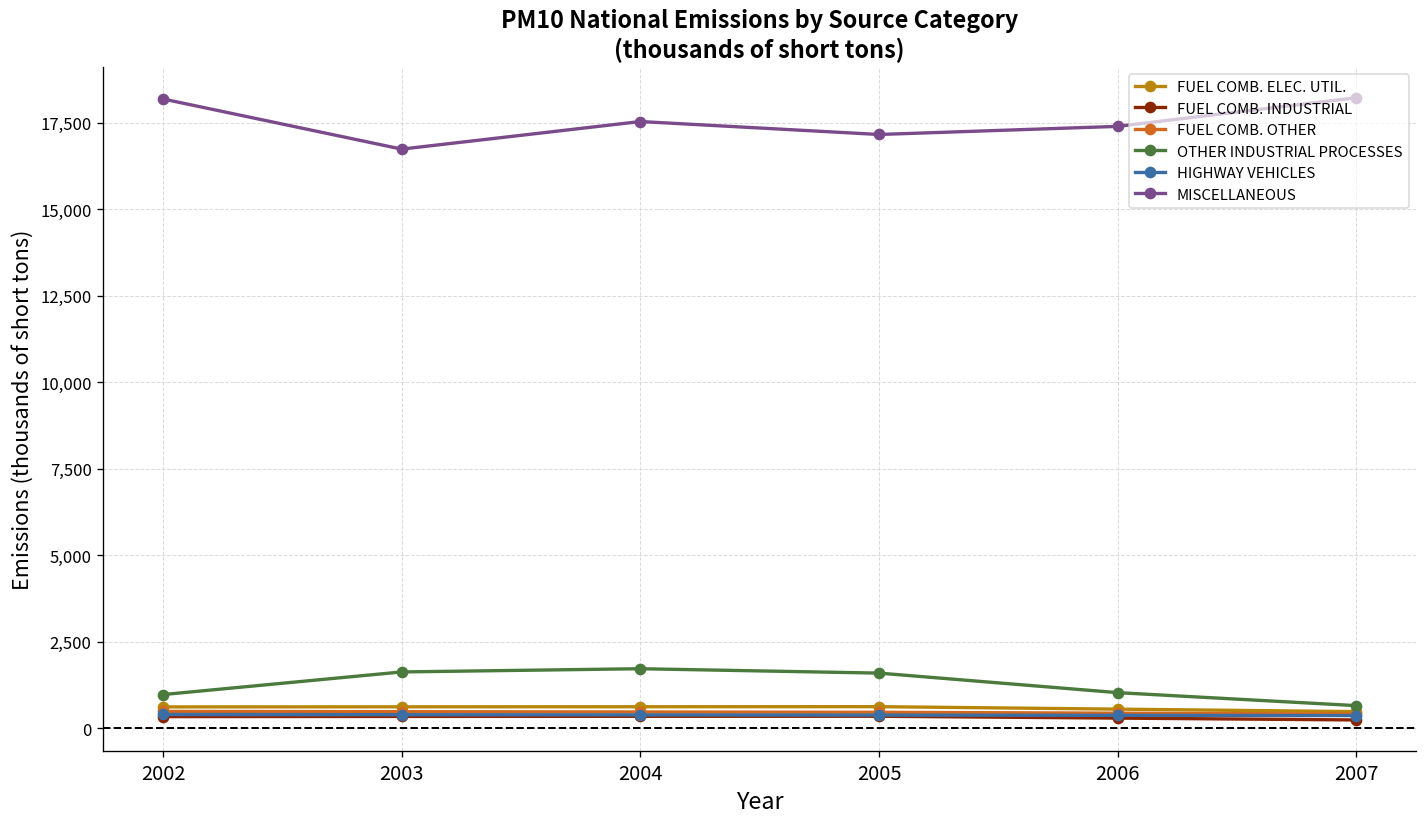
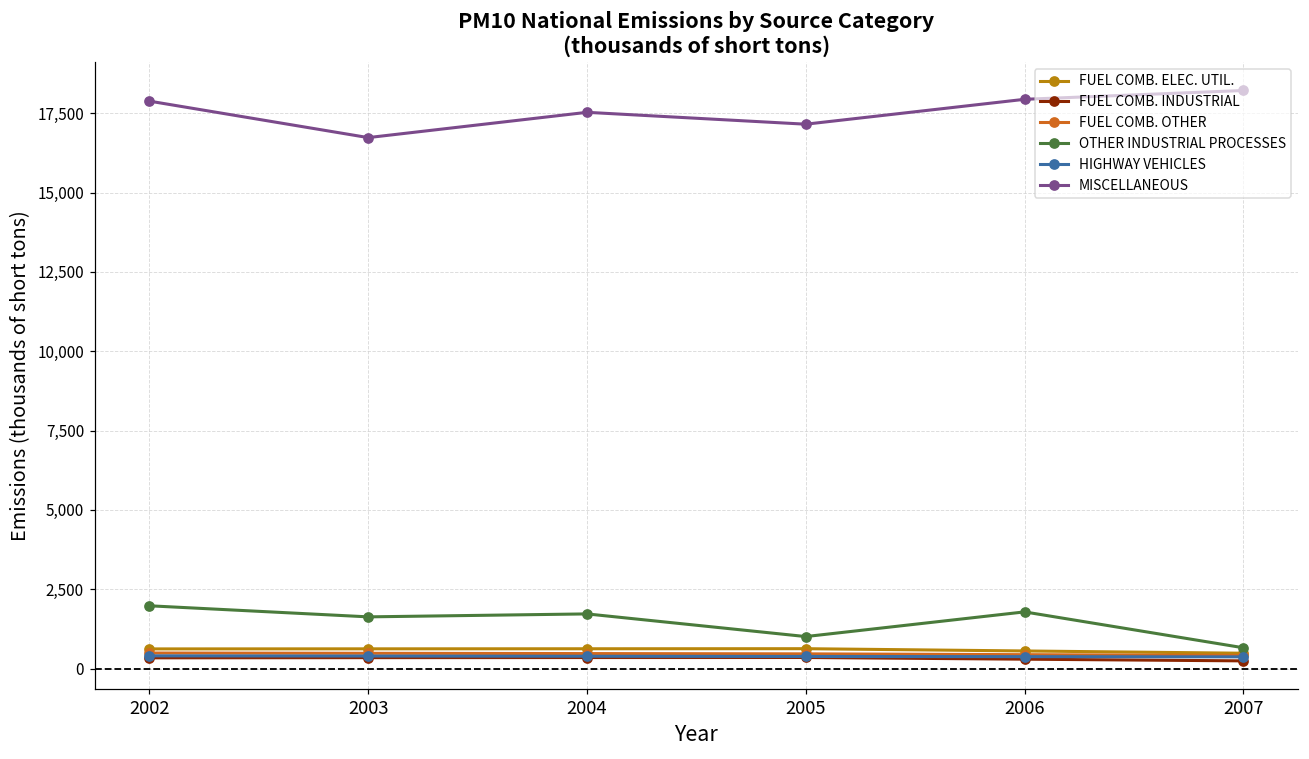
  {
    "FUEL COMB. INDUSTRIAL": {
      "2007": "200"
    },
    "OTHER INDUSTRIAL PROCESSES": {
-     "2002": "1,000",
+     "2002": "2,000",
      "2003": "1,600",
      "2004": "1,700",
-     "2005": "1,600",
-     "2006": "1,000",
+     "2005": "1,000",
+     "2006": "1,800",
      "2007": "700"
    },
    "MISCELLANEOUS": {
-     "2002": "18,200",
+     "2002": "17,900",
      "2003": "16,700",
      "2004": "17,500",
      "2005": "17,200",
-     "2006": "17,400"
+     "2006": "17,900"
    }
  }
